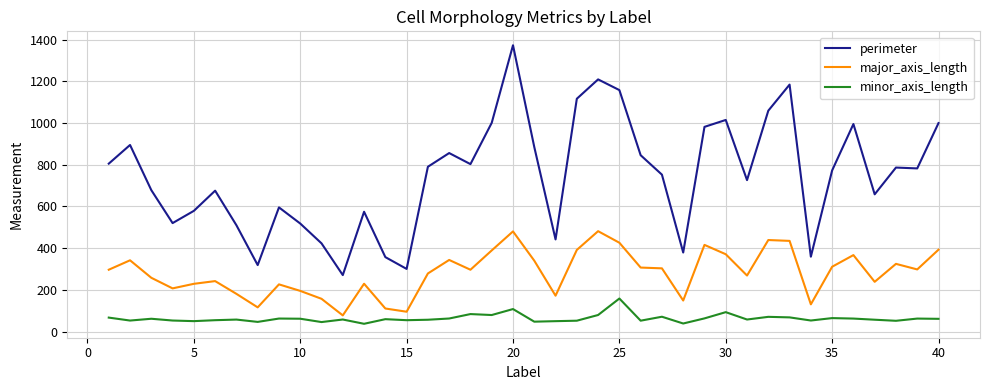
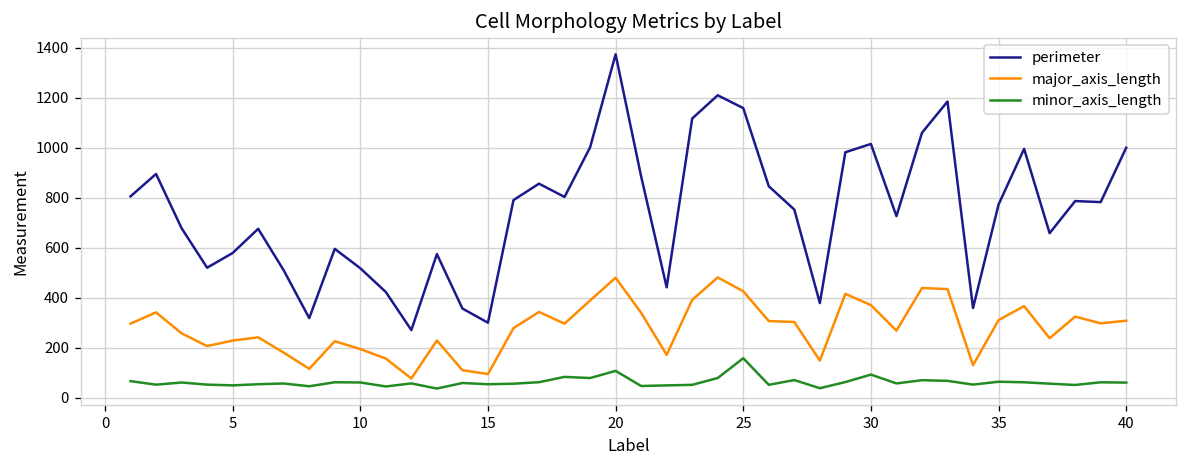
  {
    "perimeter": {
      "5": 580,
      "10": 520,
      "15": 300,
      "20": 1370,
      "25": 1160,
      "30": 1020,
      "35": 770,
      "40": 1000
    },
    "major_axis_length": {
      "5": 230,
      "10": 200,
      "15": 100,
      "20": 480,
      "25": 430,
      "30": 370,
      "35": 310,
-     "40": 390
+     "40": 310
    },
    "minor_axis_length": {
      "5": 50,
      "10": 60,
      "15": 50,
      "20": 110,
      "25": 160,
      "30": 90,
      "35": 60,
      "40": 60
    }
  }
